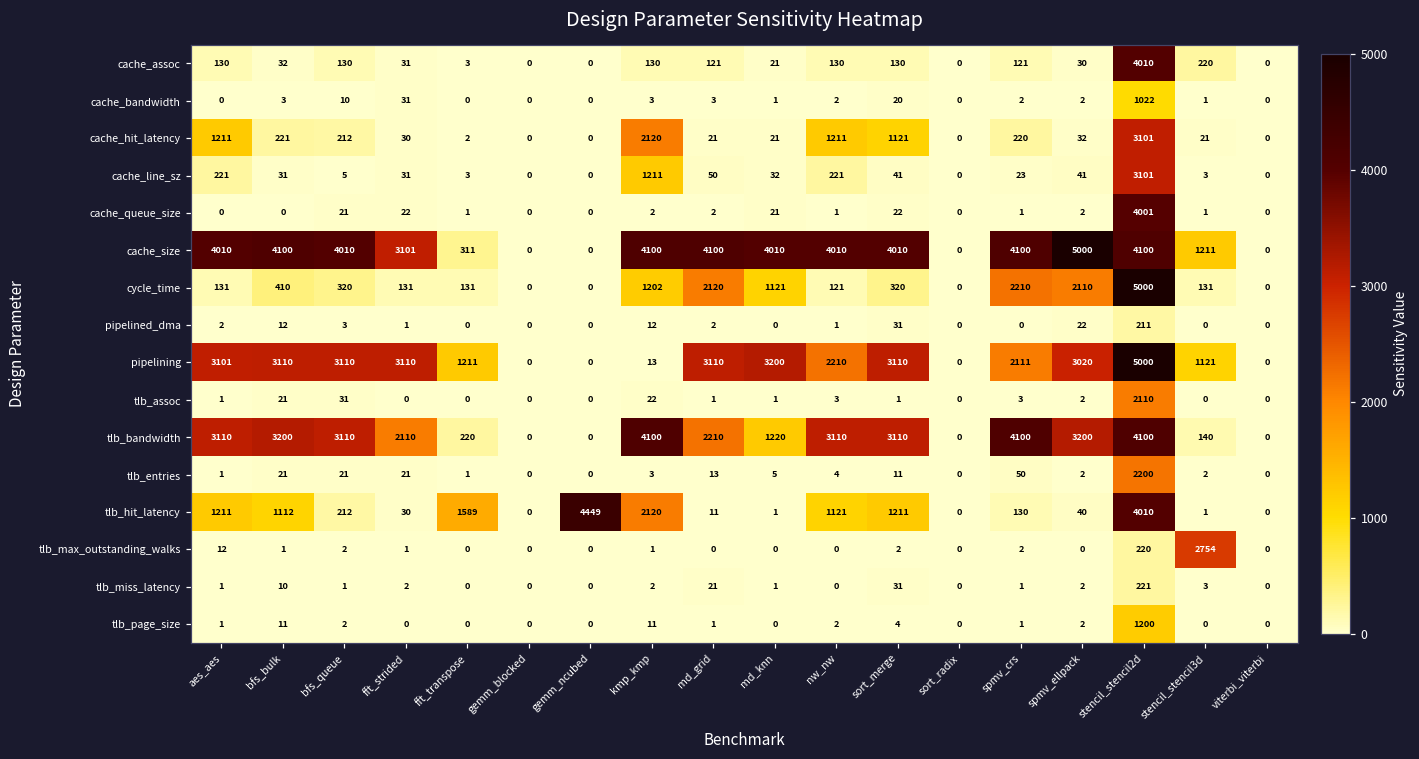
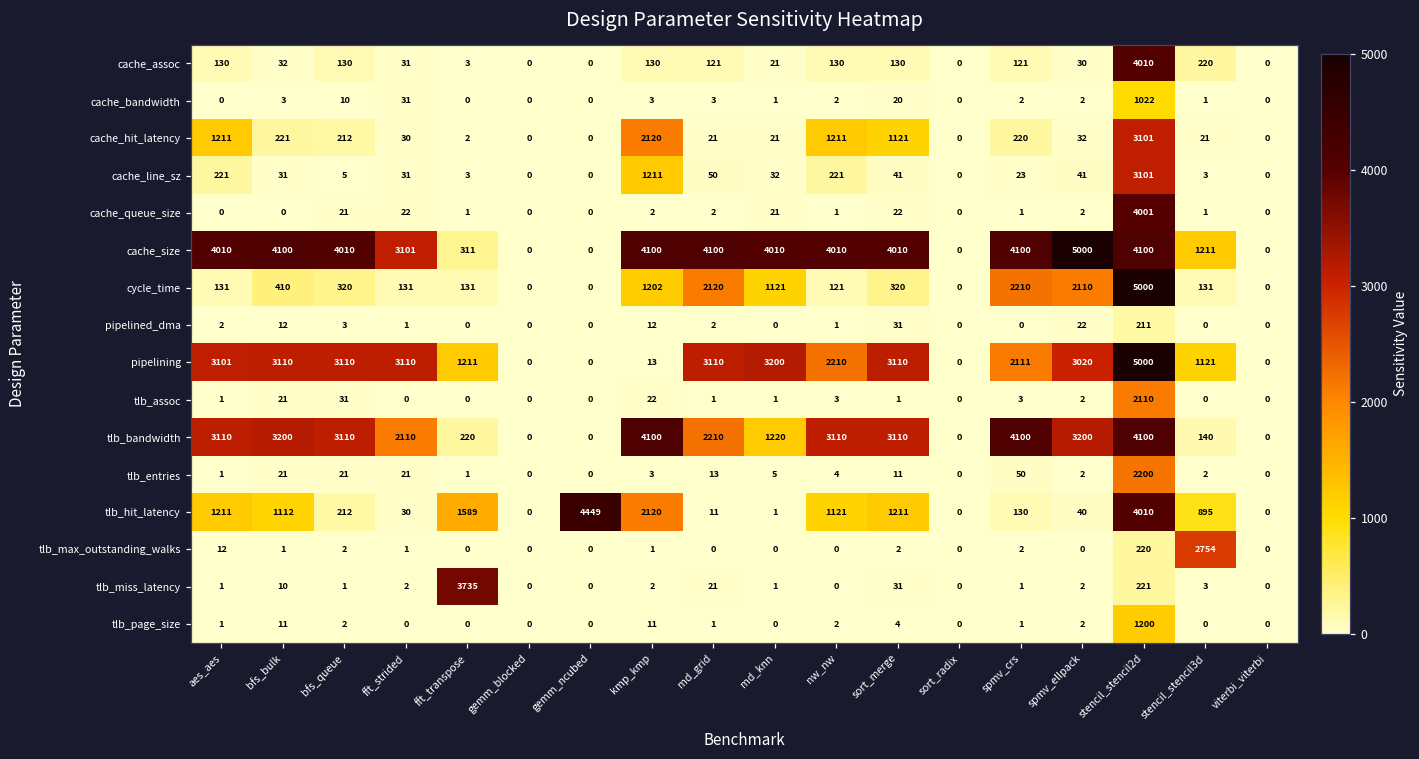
  {
    "tlb_hit_latency": {
      "aes_aes": 1211,
      "bfs_bulk": 1112,
      "bfs_queue": 212,
      "fft_strided": 30,
      "fft_transpose": 1589,
      "gemm_blocked": 0,
      "gemm_ncubed": 4449,
      "kmp_kmp": 2120,
      "md_grid": 11,
      "md_knn": 1,
      "nw_nw": 1121,
      "sort_merge": 1211,
      "sort_radix": 0,
      "spmv_crs": 130,
      "spmv_ellpack": 40,
      "stencil_stencil2d": 4010,
-     "stencil_stencil3d": 1,
+     "stencil_stencil3d": 895,
      "viterbi_viterbi": 0
    },
    "tlb_miss_latency": {
      "aes_aes": 1,
      "bfs_bulk": 10,
      "bfs_queue": 1,
      "fft_strided": 2,
-     "fft_transpose": 0,
+     "fft_transpose": 3735,
      "gemm_blocked": 0,
      "gemm_ncubed": 0,
      "kmp_kmp": 2,
      "md_grid": 21,
      "md_knn": 1,
      "nw_nw": 0,
      "sort_merge": 31,
      "sort_radix": 0,
      "spmv_crs": 1,
      "spmv_ellpack": 2,
      "stencil_stencil2d": 221,
      "stencil_stencil3d": 3,
      "viterbi_viterbi": 0
    }
  }
